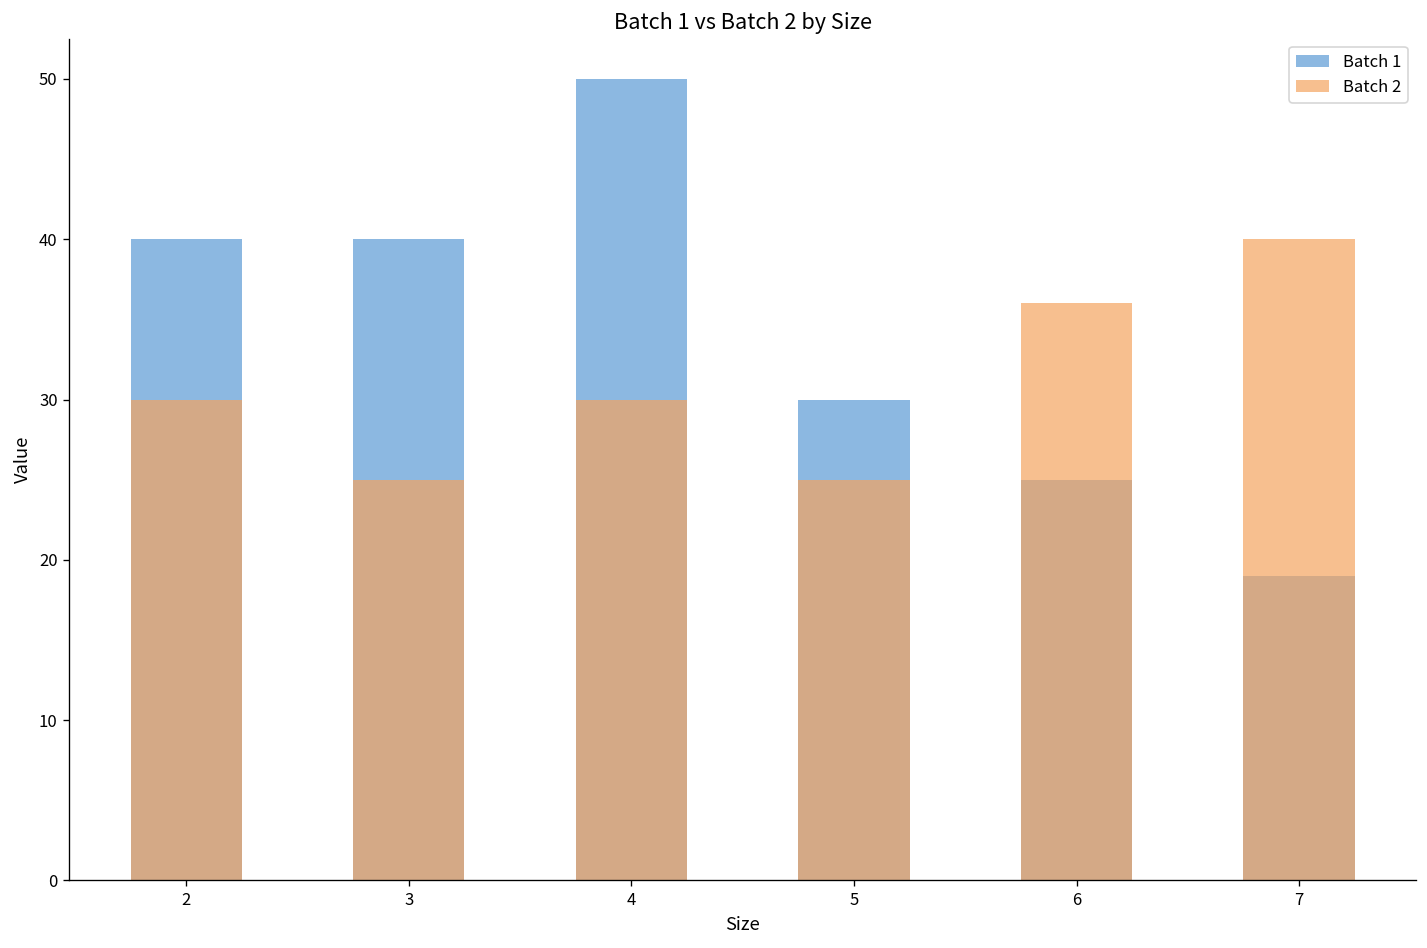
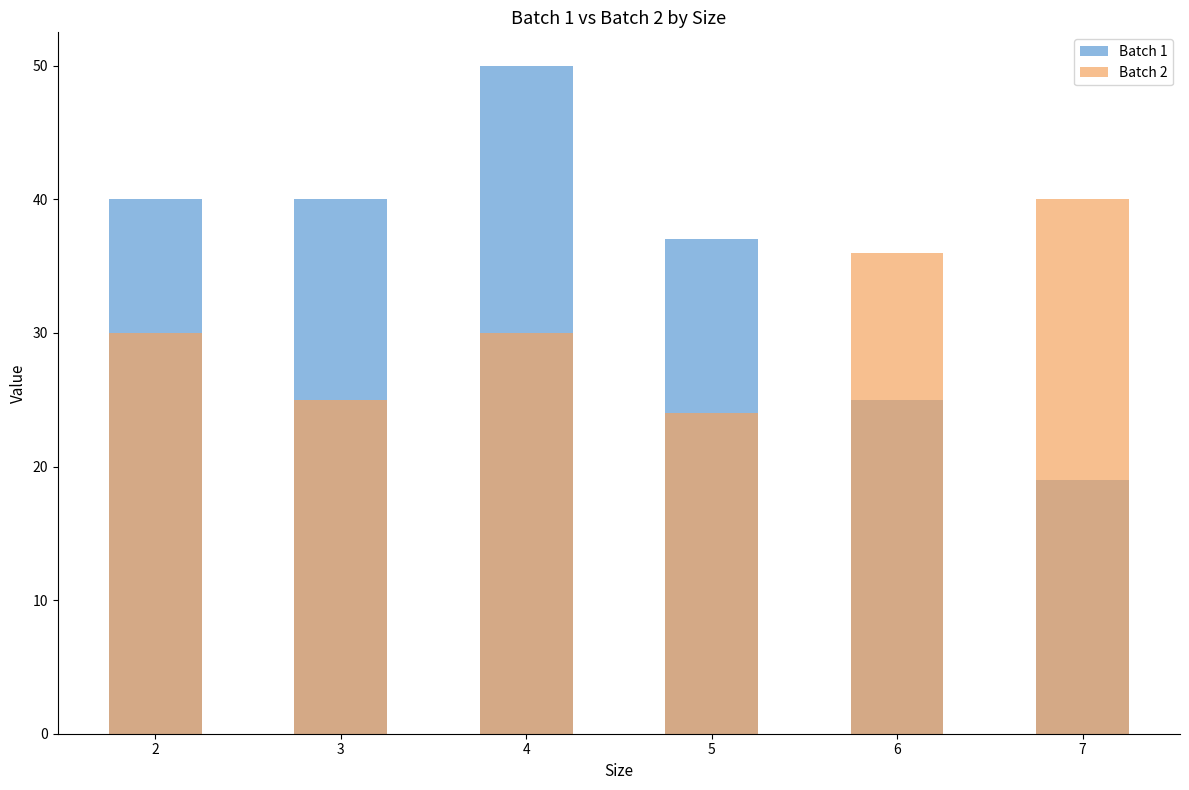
  {
    "Batch 1": {
      "2": 40,
      "3": 40,
      "4": 50,
-     "5": 30
+     "5": 37
    },
    "Batch 2": {
-     "5": 25,
+     "5": 24,
      "6": 36,
      "7": 40
    }
  }
